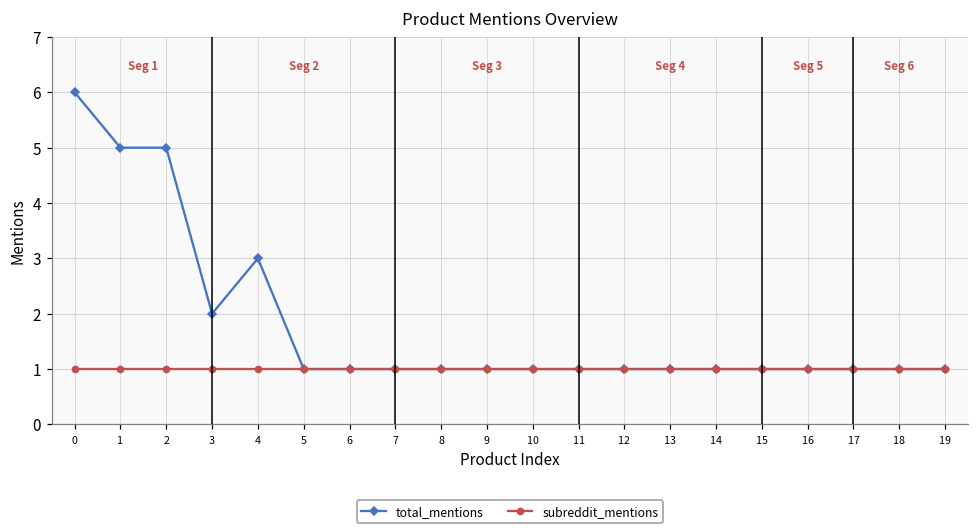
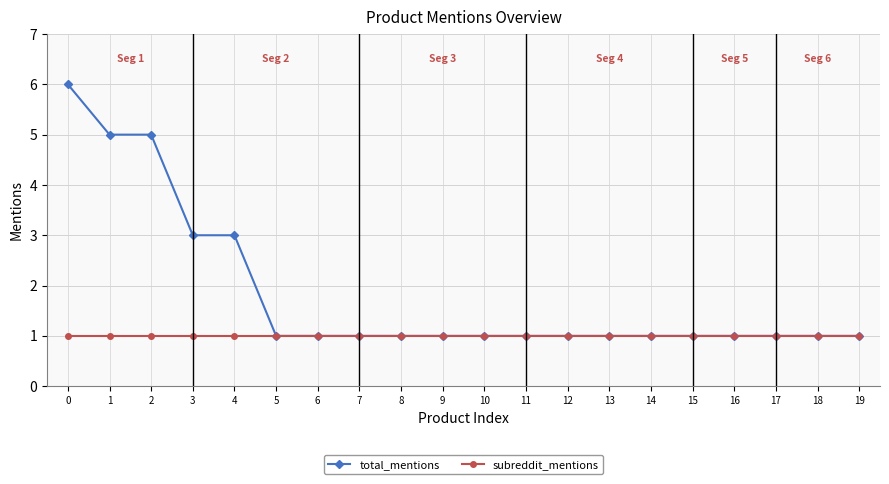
  {
    "total_mentions": {
      "0": 6,
      "1": 5,
      "2": 5,
-     "3": 2,
+     "3": 3,
      "4": 3
    },
    "subreddit_mentions": {
      "0": 1,
      "1": 1,
      "2": 1,
      "3": 1,
      "4": 1
    }
  }
